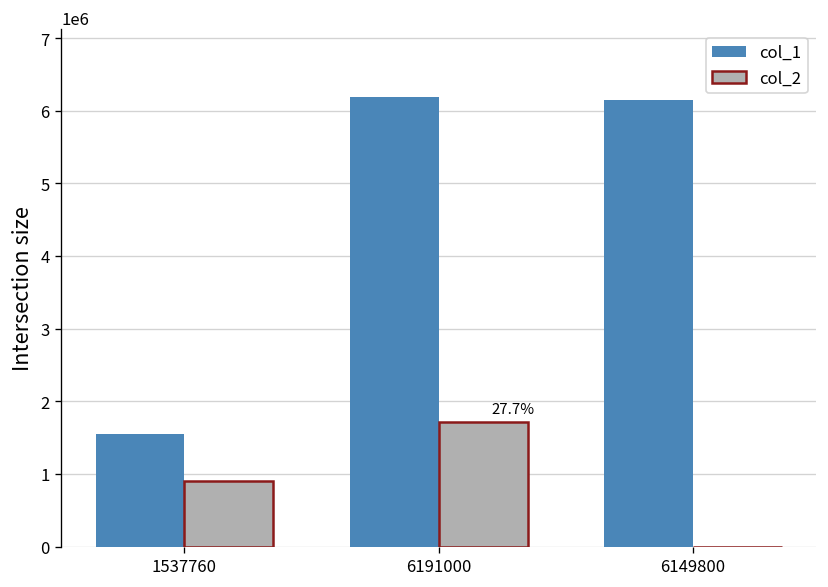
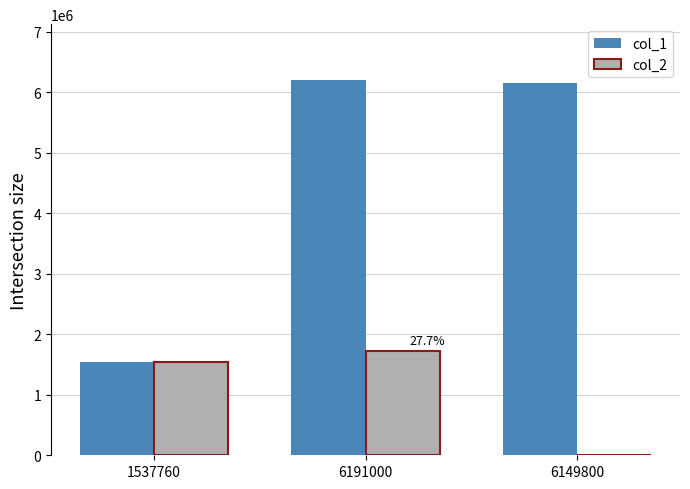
  {
    "col_1": {
      "1537760": 1500000,
      "6191000": 6200000,
      "6149800": 6200000
    },
    "col_2": {
-     "1537760": 900000,
+     "1537760": 1500000,
      "6149800": 0
    }
  }
